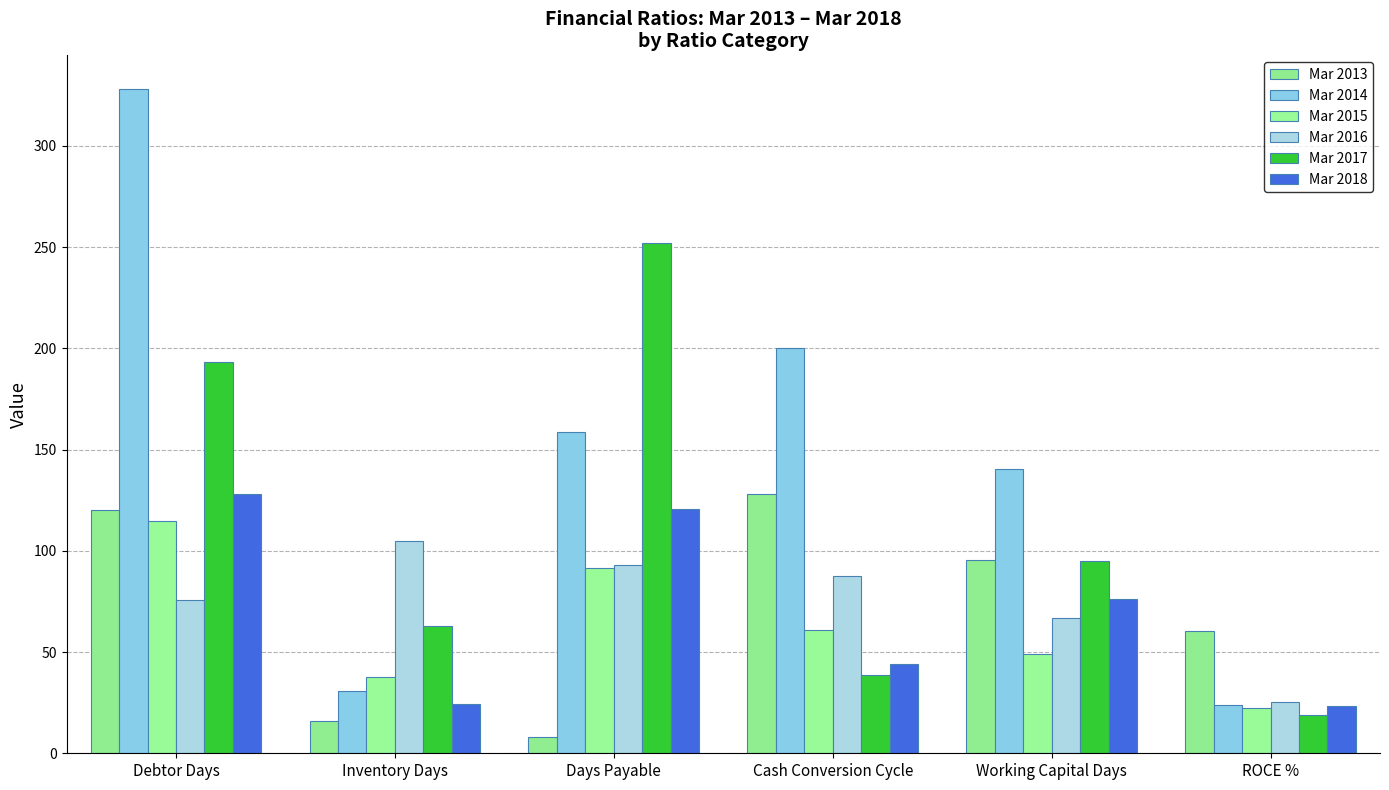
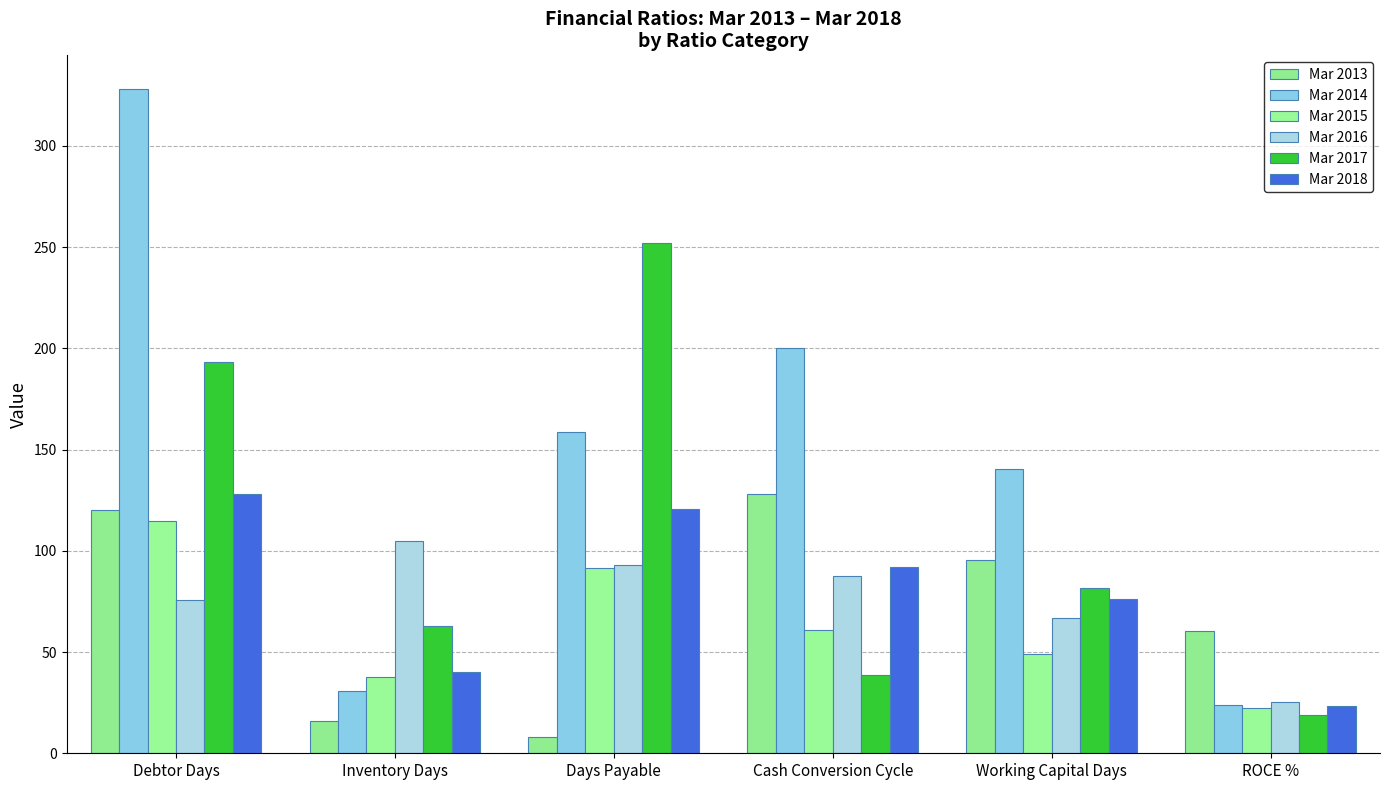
  {
    "Mar 2017": {
      "Debtor Days": 193,
      "Inventory Days": 63,
      "Days Payable": 252,
      "Cash Conversion Cycle": 39,
-     "Working Capital Days": 95,
+     "Working Capital Days": 81,
      "ROCE %": 19
    },
    "Mar 2018": {
      "Debtor Days": 128,
-     "Inventory Days": 24,
+     "Inventory Days": 40,
      "Days Payable": 121,
-     "Cash Conversion Cycle": 44,
+     "Cash Conversion Cycle": 92,
      "Working Capital Days": 76,
      "ROCE %": 23
    }
  }
